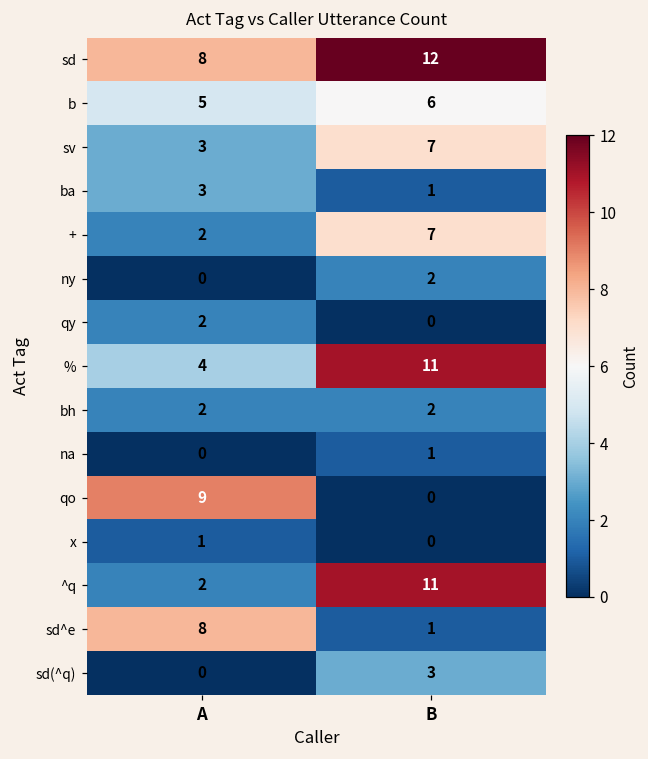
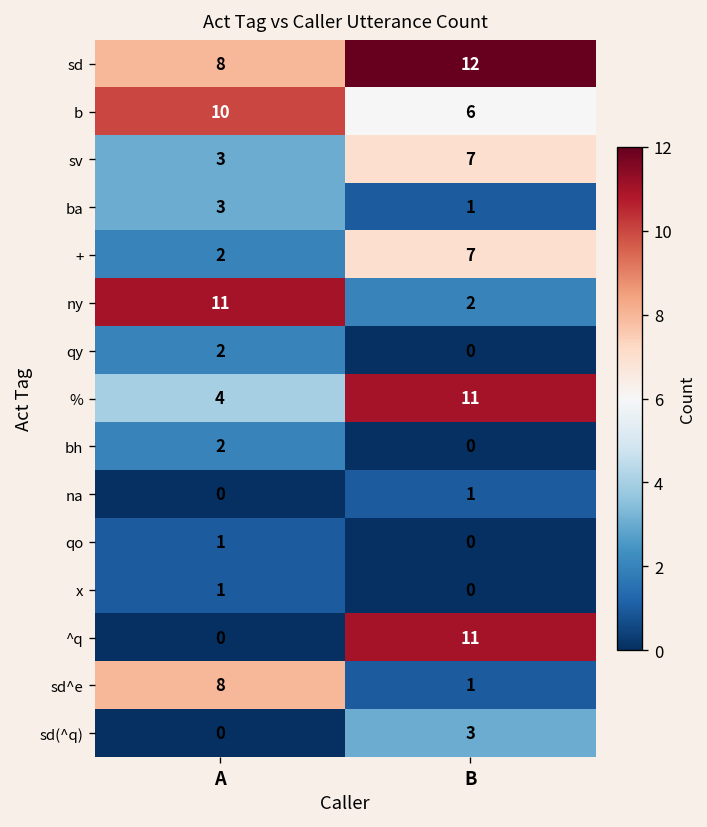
  {
    "sd": {
      "A": 8,
      "B": 12
    },
    "b": {
-     "A": 5,
+     "A": 10,
      "B": 6
    },
    "sv": {
      "A": 3,
      "B": 7
    },
    "ba": {
      "A": 3,
      "B": 1
    },
    "+": {
      "A": 2,
      "B": 7
    },
    "ny": {
-     "A": 0,
+     "A": 11,
      "B": 2
    },
    "qy": {
      "A": 2,
      "B": 0
    },
    "%": {
      "A": 4,
      "B": 11
    },
    "bh": {
      "A": 2,
-     "B": 2
+     "B": 0
    },
    "na": {
      "A": 0,
      "B": 1
    },
    "qo": {
-     "A": 9,
+     "A": 1,
      "B": 0
    },
    "x": {
      "A": 1,
      "B": 0
    },
    "^q": {
-     "A": 2,
+     "A": 0,
      "B": 11
    },
    "sd^e": {
      "A": 8,
      "B": 1
    },
    "sd(^q)": {
      "A": 0,
      "B": 3
    }
  }
